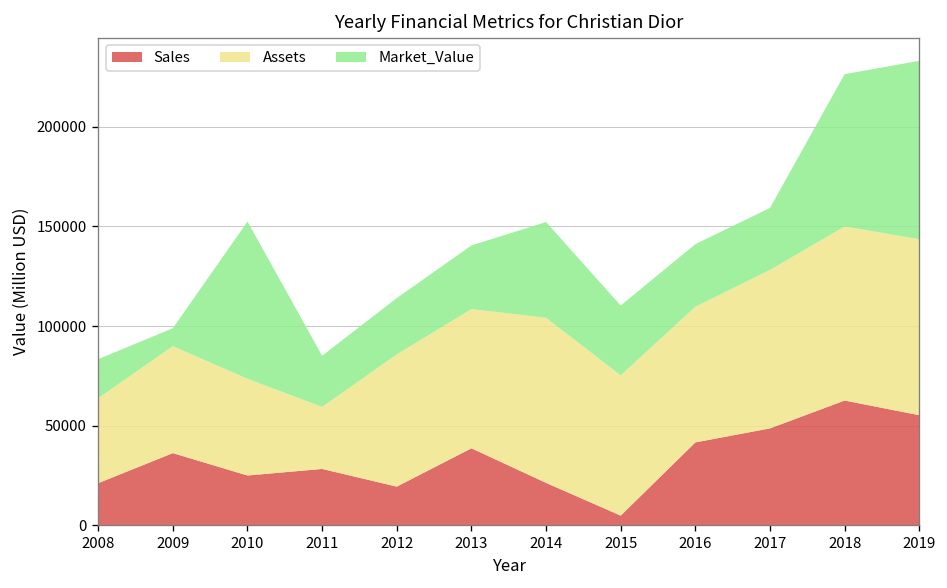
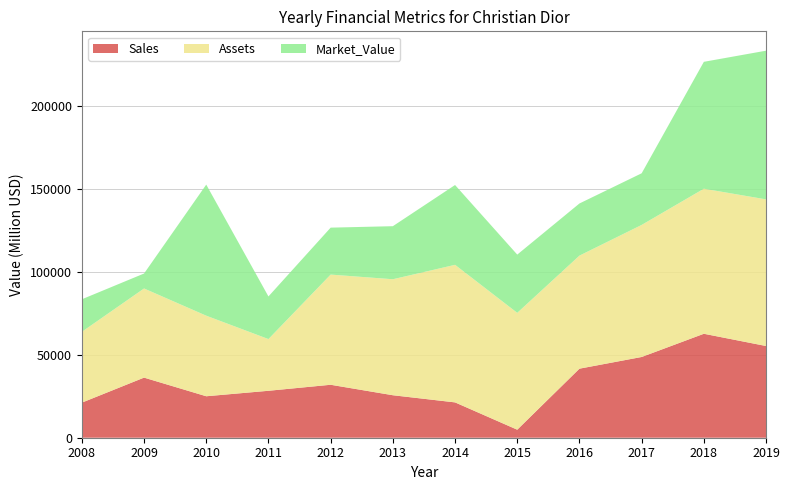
  {
    "Sales": {
      "2008": 21000,
      "2009": 36000,
      "2010": 25000,
      "2011": 28000,
-     "2012": 19000,
-     "2013": 39000,
+     "2012": 32000,
+     "2013": 26000,
      "2014": 21000,
      "2015": 5000,
      "2016": 42000,
      "2017": 49000,
      "2018": 63000,
      "2019": 55000
    },
    "Assets": {
      "2008": 43000,
      "2009": 54000,
      "2010": 49000,
      "2011": 31000,
      "2012": 66000,
      "2013": 70000,
      "2014": 83000,
      "2015": 70000,
      "2016": 68000,
      "2017": 80000,
      "2018": 87000,
      "2019": 88000
    },
    "Market_Value": {
      "2008": 20000,
      "2009": 9000,
      "2010": 79000,
      "2011": 26000,
      "2012": 28000,
      "2013": 32000,
      "2014": 48000,
      "2015": 35000,
      "2016": 31000,
      "2017": 31000,
      "2018": 76000,
      "2019": 90000
    }
  }
